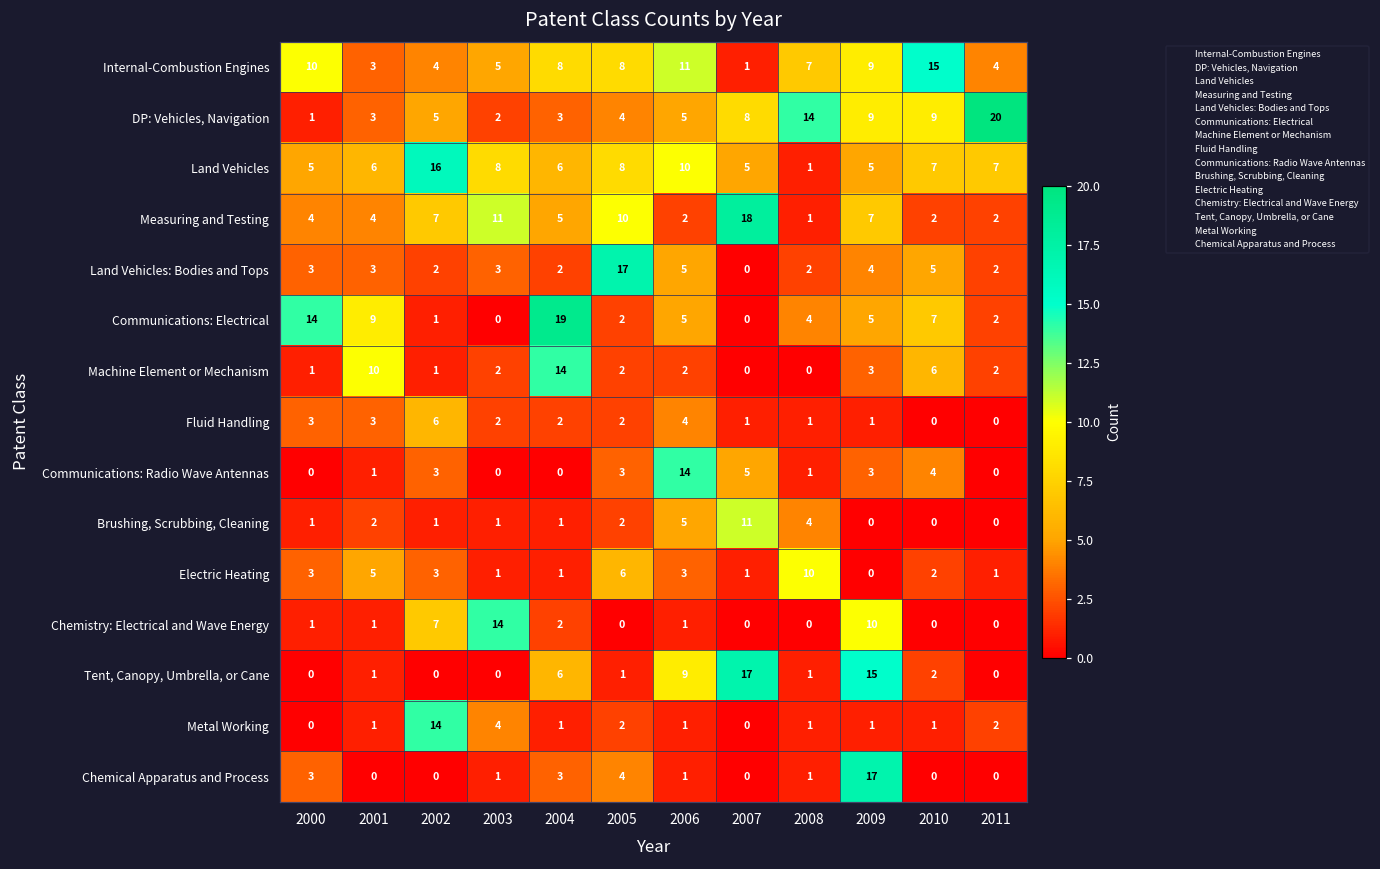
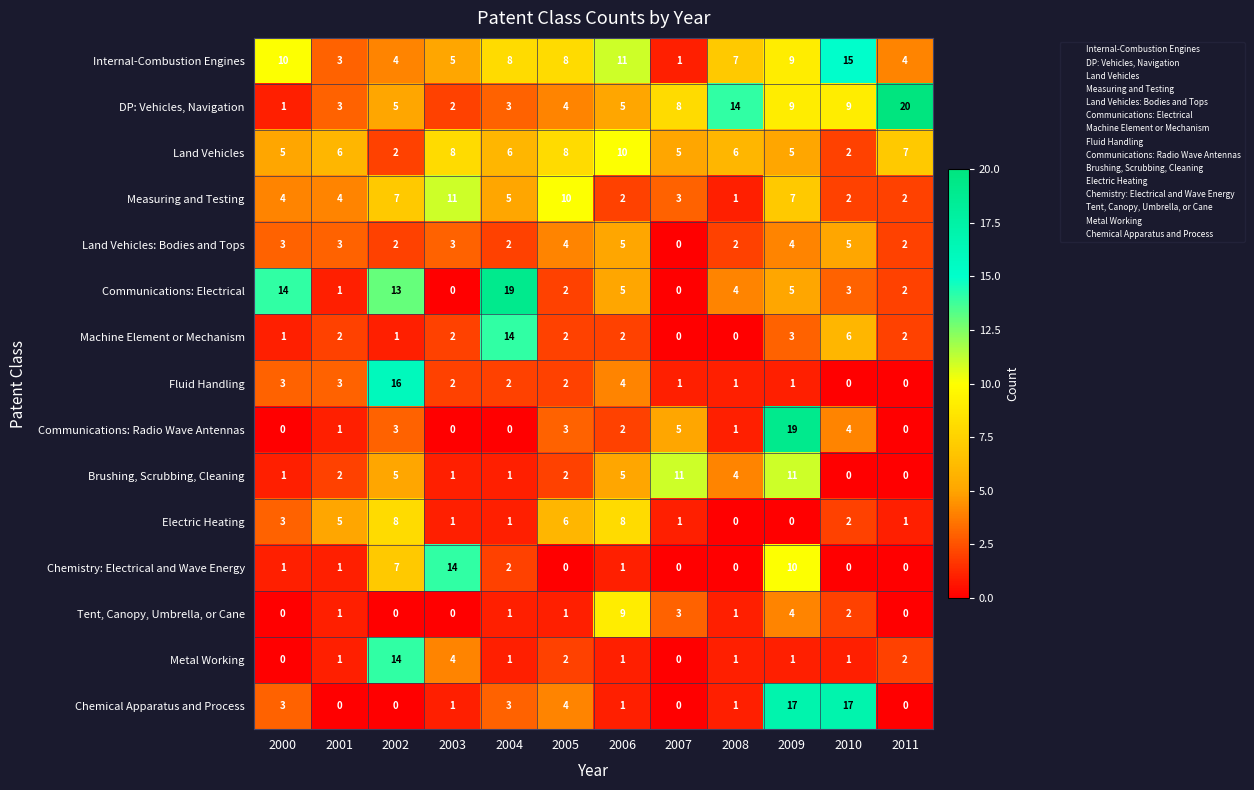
  {
    "Internal-Combustion Engines": {
      "2000": 10,
      "2001": 3,
      "2002": 4,
      "2003": 5,
      "2004": 8,
      "2005": 8,
      "2006": 11,
      "2007": 1,
      "2008": 7,
      "2009": 9,
      "2010": 15,
      "2011": 4
    },
    "DP: Vehicles, Navigation": {
      "2000": 1,
      "2001": 3,
      "2002": 5,
      "2003": 2,
      "2004": 3,
      "2005": 4,
      "2006": 5,
      "2007": 8,
      "2008": 14,
      "2009": 9,
      "2010": 9,
      "2011": 20
    },
    "Land Vehicles": {
      "2000": 5,
      "2001": 6,
-     "2002": 16,
+     "2002": 2,
      "2003": 8,
      "2004": 6,
      "2005": 8,
      "2006": 10,
      "2007": 5,
-     "2008": 1,
+     "2008": 6,
      "2009": 5,
-     "2010": 7,
+     "2010": 2,
      "2011": 7
    },
    "Measuring and Testing": {
      "2000": 4,
      "2001": 4,
      "2002": 7,
      "2003": 11,
      "2004": 5,
      "2005": 10,
      "2006": 2,
-     "2007": 18,
+     "2007": 3,
      "2008": 1,
      "2009": 7,
      "2010": 2,
      "2011": 2
    },
    "Land Vehicles: Bodies and Tops": {
      "2000": 3,
      "2001": 3,
      "2002": 2,
      "2003": 3,
      "2004": 2,
-     "2005": 17,
+     "2005": 4,
      "2006": 5,
      "2007": 0,
      "2008": 2,
      "2009": 4,
      "2010": 5,
      "2011": 2
    },
    "Communications: Electrical": {
      "2000": 14,
-     "2001": 9,
-     "2002": 1,
+     "2001": 1,
+     "2002": 13,
      "2003": 0,
      "2004": 19,
      "2005": 2,
      "2006": 5,
      "2007": 0,
      "2008": 4,
      "2009": 5,
-     "2010": 7,
+     "2010": 3,
      "2011": 2
    },
    "Machine Element or Mechanism": {
      "2000": 1,
-     "2001": 10,
+     "2001": 2,
      "2002": 1,
      "2003": 2,
      "2004": 14,
      "2005": 2,
      "2006": 2,
      "2007": 0,
      "2008": 0,
      "2009": 3,
      "2010": 6,
      "2011": 2
    },
    "Fluid Handling": {
      "2000": 3,
      "2001": 3,
-     "2002": 6,
+     "2002": 16,
      "2003": 2,
      "2004": 2,
      "2005": 2,
      "2006": 4,
      "2007": 1,
      "2008": 1,
      "2009": 1,
      "2010": 0,
      "2011": 0
    },
    "Communications: Radio Wave Antennas": {
      "2000": 0,
      "2001": 1,
      "2002": 3,
      "2003": 0,
      "2004": 0,
      "2005": 3,
-     "2006": 14,
+     "2006": 2,
      "2007": 5,
      "2008": 1,
-     "2009": 3,
+     "2009": 19,
      "2010": 4,
      "2011": 0
    },
    "Brushing, Scrubbing, Cleaning": {
      "2000": 1,
      "2001": 2,
-     "2002": 1,
+     "2002": 5,
      "2003": 1,
      "2004": 1,
      "2005": 2,
      "2006": 5,
      "2007": 11,
      "2008": 4,
-     "2009": 0,
+     "2009": 11,
      "2010": 0,
      "2011": 0
    },
    "Electric Heating": {
      "2000": 3,
      "2001": 5,
-     "2002": 3,
+     "2002": 8,
      "2003": 1,
      "2004": 1,
      "2005": 6,
-     "2006": 3,
+     "2006": 8,
      "2007": 1,
-     "2008": 10,
+     "2008": 0,
      "2009": 0,
      "2010": 2,
      "2011": 1
    },
    "Chemistry: Electrical and Wave Energy": {
      "2000": 1,
      "2001": 1,
      "2002": 7,
      "2003": 14,
      "2004": 2,
      "2005": 0,
      "2006": 1,
      "2007": 0,
      "2008": 0,
      "2009": 10,
      "2010": 0,
      "2011": 0
    },
    "Tent, Canopy, Umbrella, or Cane": {
      "2000": 0,
      "2001": 1,
      "2002": 0,
      "2003": 0,
-     "2004": 6,
+     "2004": 1,
      "2005": 1,
      "2006": 9,
-     "2007": 17,
+     "2007": 3,
      "2008": 1,
-     "2009": 15,
+     "2009": 4,
      "2010": 2,
      "2011": 0
    },
    "Metal Working": {
      "2000": 0,
      "2001": 1,
      "2002": 14,
      "2003": 4,
      "2004": 1,
      "2005": 2,
      "2006": 1,
      "2007": 0,
      "2008": 1,
      "2009": 1,
      "2010": 1,
      "2011": 2
    },
    "Chemical Apparatus and Process": {
      "2000": 3,
      "2001": 0,
      "2002": 0,
      "2003": 1,
      "2004": 3,
      "2005": 4,
      "2006": 1,
      "2007": 0,
      "2008": 1,
      "2009": 17,
-     "2010": 0,
+     "2010": 17,
      "2011": 0
    }
  }
